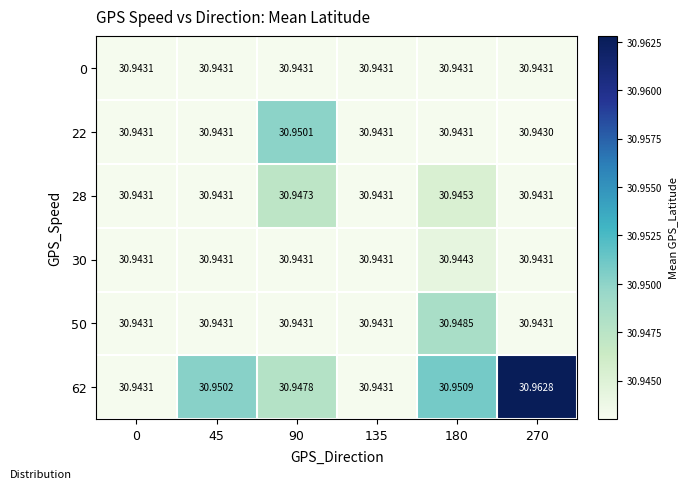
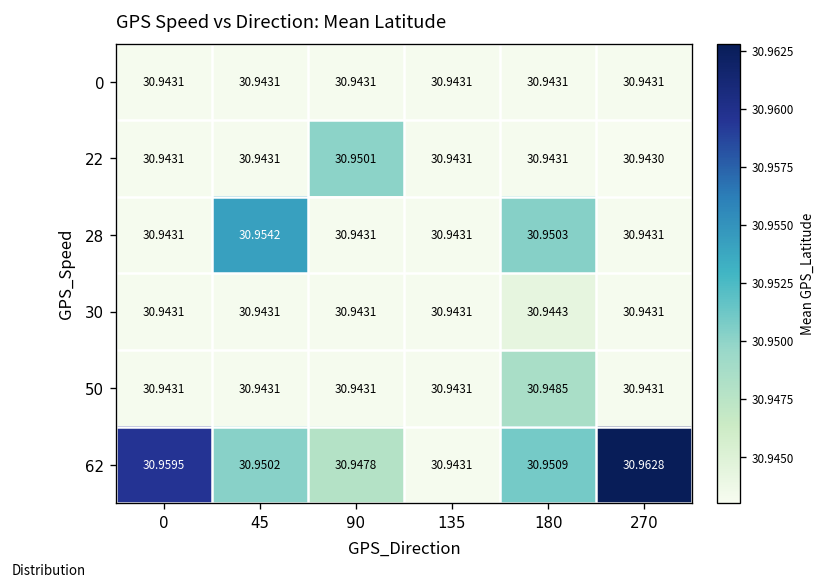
  {
    "0": {
      "0": 30.9431,
      "45": 30.9431,
      "90": 30.9431,
      "135": 30.9431,
      "180": 30.9431,
      "270": 30.9431
    },
    "22": {
      "0": 30.9431,
      "45": 30.9431,
      "90": 30.9501,
      "135": 30.9431,
      "180": 30.9431,
      "270": 30.9430
    },
    "28": {
      "0": 30.9431,
-     "45": 30.9431,
-     "90": 30.9473,
+     "45": 30.9542,
+     "90": 30.9431,
      "135": 30.9431,
-     "180": 30.9453,
+     "180": 30.9503,
      "270": 30.9431
    },
    "30": {
      "0": 30.9431,
      "45": 30.9431,
      "90": 30.9431,
      "135": 30.9431,
      "180": 30.9443,
      "270": 30.9431
    },
    "50": {
      "0": 30.9431,
      "45": 30.9431,
      "90": 30.9431,
      "135": 30.9431,
      "180": 30.9485,
      "270": 30.9431
    },
    "62": {
-     "0": 30.9431,
+     "0": 30.9595,
      "45": 30.9502,
      "90": 30.9478,
      "135": 30.9431,
      "180": 30.9509,
      "270": 30.9628
    }
  }
